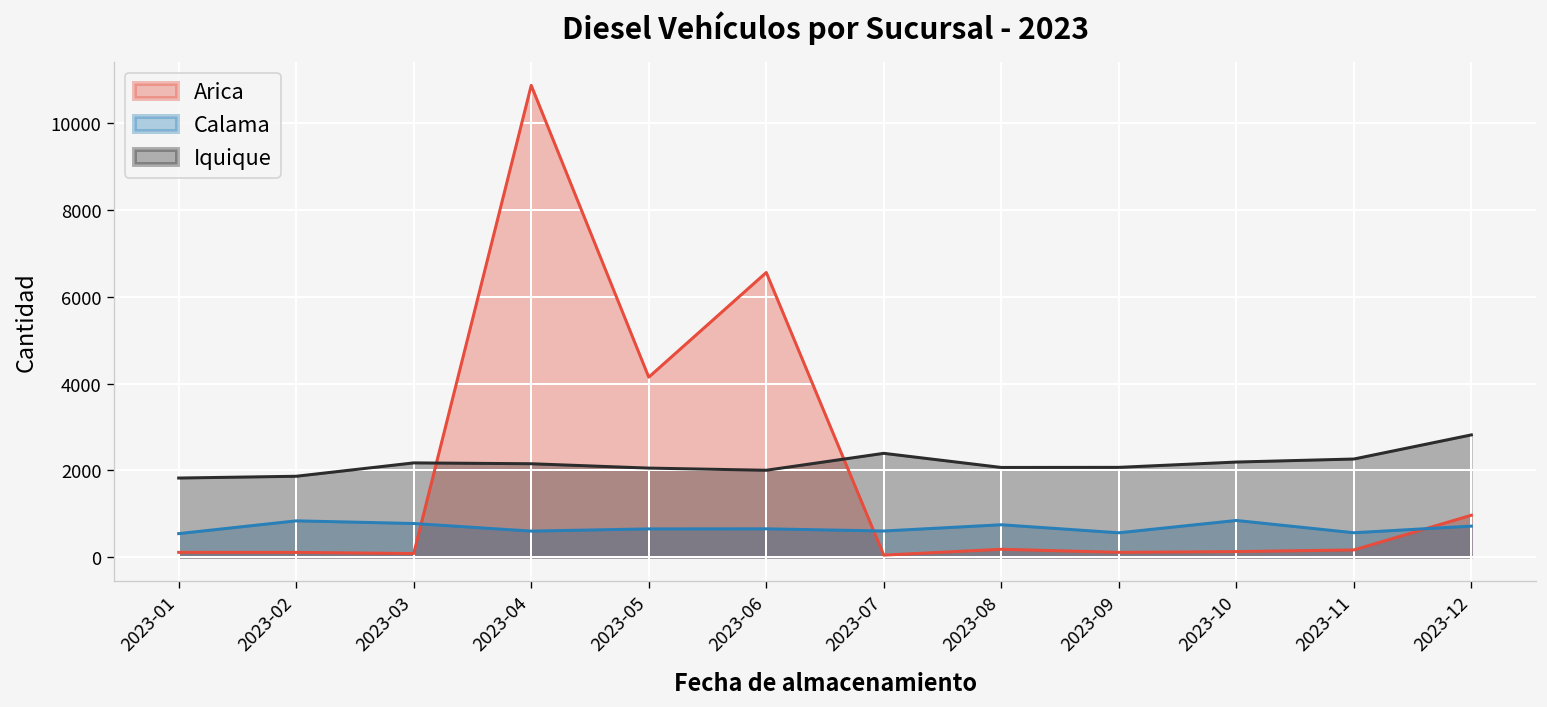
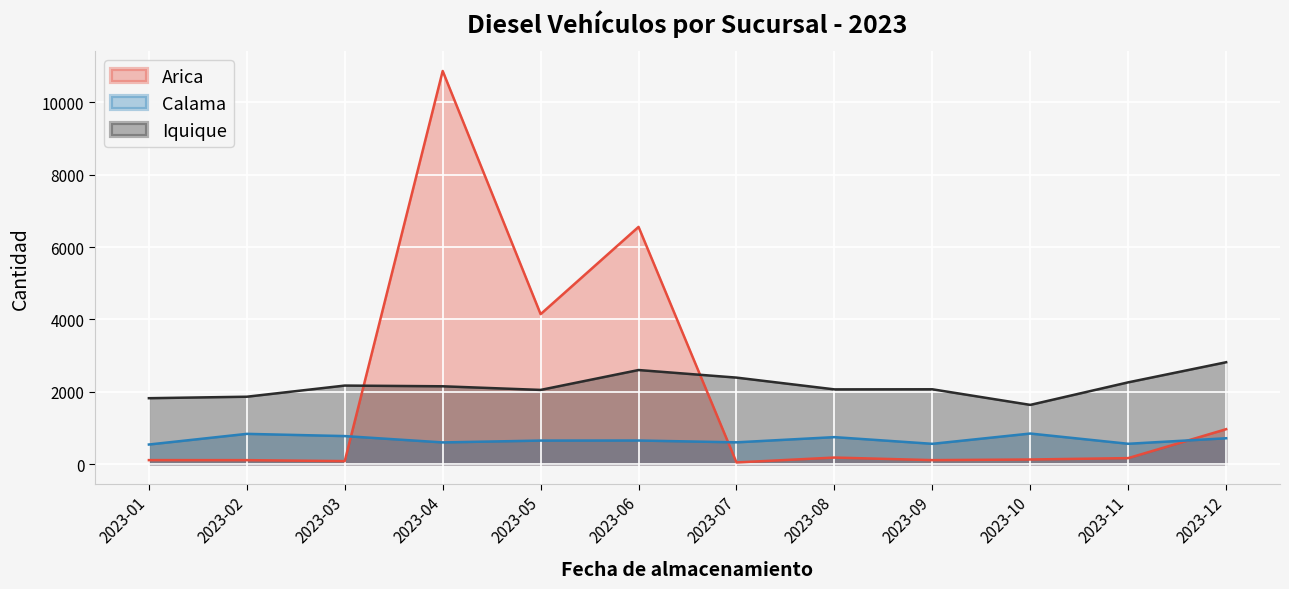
  {
    "Arica": {
      "2023-01": 100,
      "2023-02": 100,
      "2023-03": 100,
      "2023-04": 10900,
      "2023-05": 4100,
      "2023-06": 6600,
      "2023-07": 0,
      "2023-08": 200,
      "2023-09": 100,
      "2023-10": 100,
      "2023-11": 200,
      "2023-12": 1000
    },
    "Calama": {
      "2023-01": 500,
      "2023-02": 800,
      "2023-03": 800,
      "2023-04": 600,
      "2023-05": 700,
      "2023-06": 700,
      "2023-07": 600,
      "2023-08": 700,
      "2023-09": 600,
      "2023-10": 800,
      "2023-11": 600,
      "2023-12": 700
    },
    "Iquique": {
      "2023-01": 1800,
      "2023-02": 1900,
      "2023-03": 2200,
      "2023-04": 2200,
      "2023-05": 2100,
-     "2023-06": 2000,
+     "2023-06": 2600,
      "2023-07": 2400,
      "2023-08": 2100,
      "2023-09": 2100,
-     "2023-10": 2200,
+     "2023-10": 1600,
      "2023-11": 2300,
      "2023-12": 2800
    }
  }
